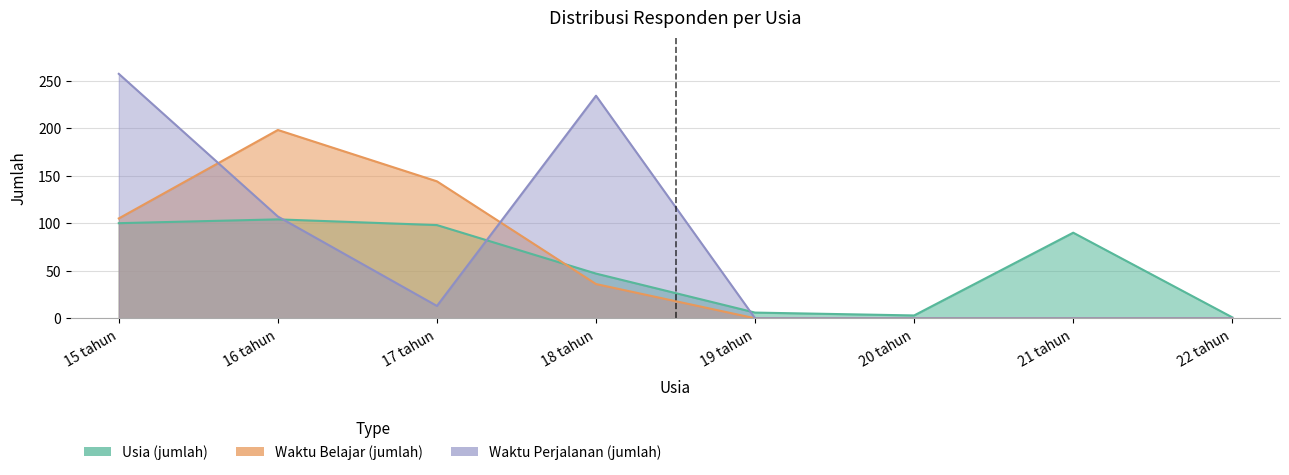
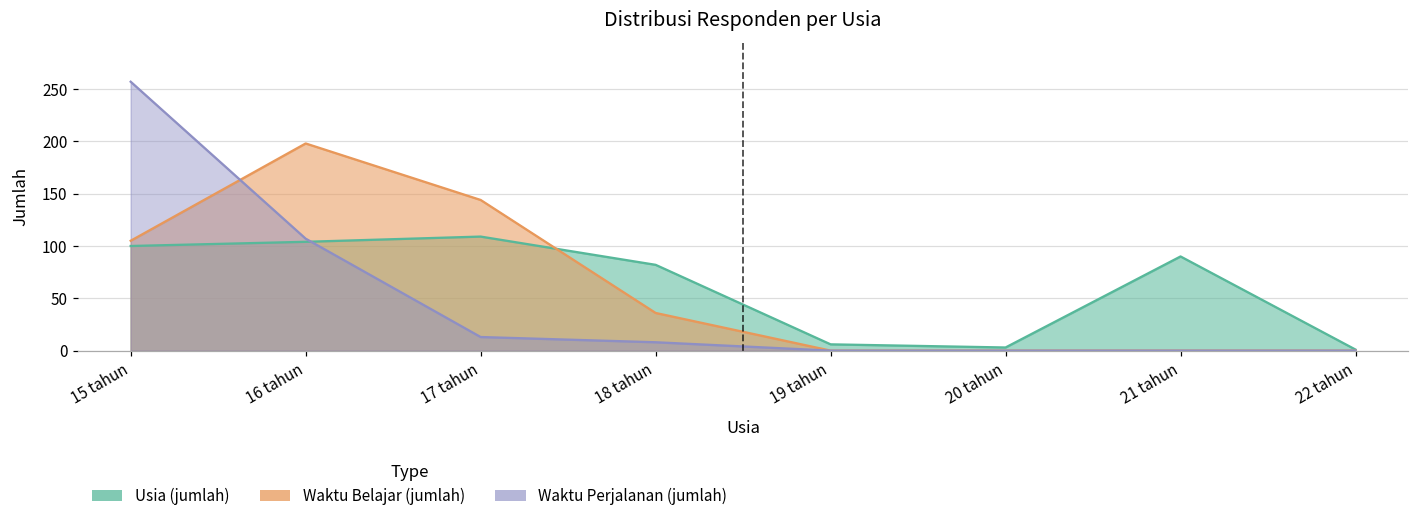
  {
    "Usia (jumlah)": {
      "15 tahun": 100,
      "16 tahun": 100,
-     "17 tahun": 100,
-     "18 tahun": 50,
+     "17 tahun": 110,
+     "18 tahun": 80,
      "19 tahun": 10,
      "20 tahun": 0,
      "21 tahun": 90
    },
    "Waktu Belajar (jumlah)": {
      "15 tahun": 110,
      "16 tahun": 200,
      "17 tahun": 140,
      "18 tahun": 40
    },
    "Waktu Perjalanan (jumlah)": {
      "15 tahun": 260,
      "16 tahun": 110,
      "17 tahun": 10,
-     "18 tahun": 230
+     "18 tahun": 10
    }
  }
